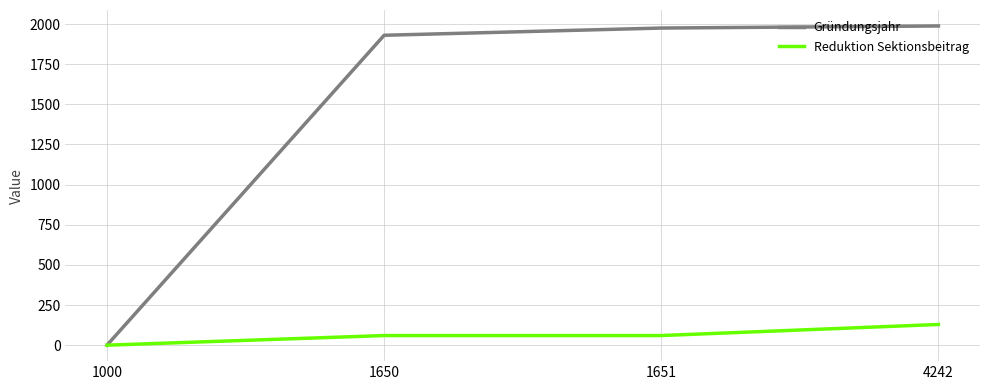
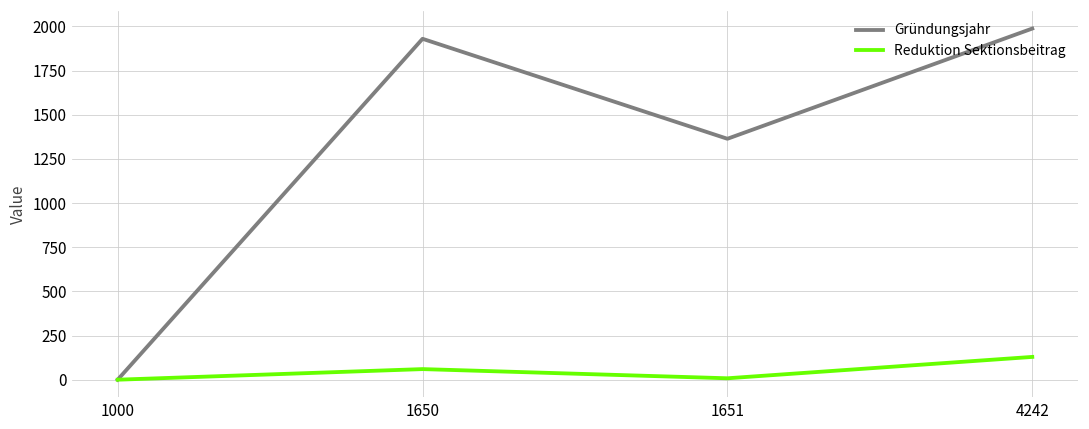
  {
    "Gründungsjahr": {
      "1650": 1930,
-     "1651": 1980,
+     "1651": 1360,
      "4242": 1990
    },
    "Reduktion Sektionsbeitrag": {
      "1650": 60,
-     "1651": 60,
+     "1651": 10,
      "4242": 130
    }
  }
